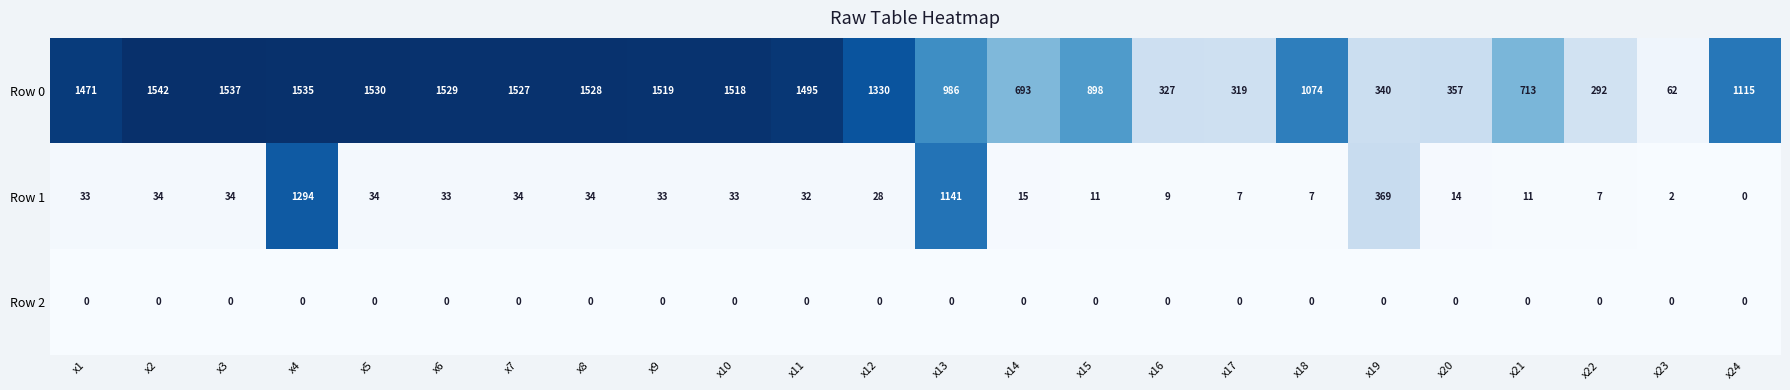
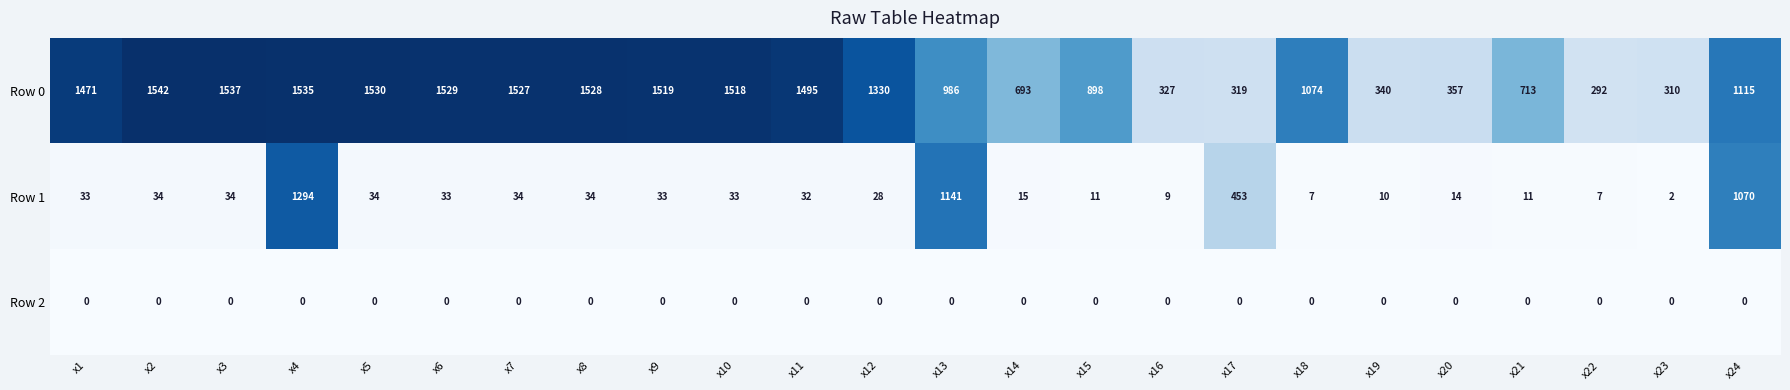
  {
    "Row 0": {
      "x1": 1471,
      "x2": 1542,
      "x3": 1537,
      "x4": 1535,
      "x5": 1530,
      "x6": 1529,
      "x7": 1527,
      "x8": 1528,
      "x9": 1519,
      "x10": 1518,
      "x11": 1495,
      "x12": 1330,
      "x13": 986,
      "x14": 693,
      "x15": 898,
      "x16": 327,
      "x17": 319,
      "x18": 1074,
      "x19": 340,
      "x20": 357,
      "x21": 713,
      "x22": 292,
-     "x23": 62,
+     "x23": 310,
      "x24": 1115
    },
    "Row 1": {
      "x1": 33,
      "x2": 34,
      "x3": 34,
      "x4": 1294,
      "x5": 34,
      "x6": 33,
      "x7": 34,
      "x8": 34,
      "x9": 33,
      "x10": 33,
      "x11": 32,
      "x12": 28,
      "x13": 1141,
      "x14": 15,
      "x15": 11,
      "x16": 9,
-     "x17": 7,
+     "x17": 453,
      "x18": 7,
-     "x19": 369,
+     "x19": 10,
      "x20": 14,
      "x21": 11,
      "x22": 7,
      "x23": 2,
-     "x24": 0
+     "x24": 1070
    },
    "Row 2": {
      "x1": 0,
      "x2": 0,
      "x3": 0,
      "x4": 0,
      "x5": 0,
      "x6": 0,
      "x7": 0,
      "x8": 0,
      "x9": 0,
      "x10": 0,
      "x11": 0,
      "x12": 0,
      "x13": 0,
      "x14": 0,
      "x15": 0,
      "x16": 0,
      "x17": 0,
      "x18": 0,
      "x19": 0,
      "x20": 0,
      "x21": 0,
      "x22": 0,
      "x23": 0,
      "x24": 0
    }
  }
